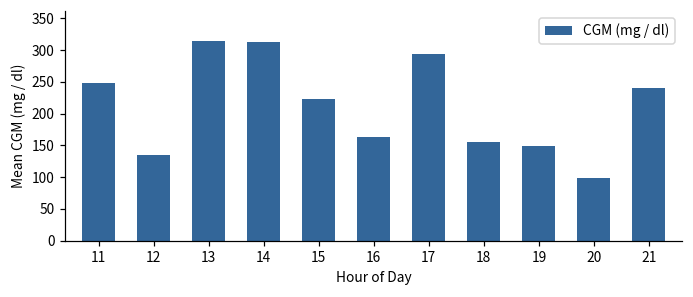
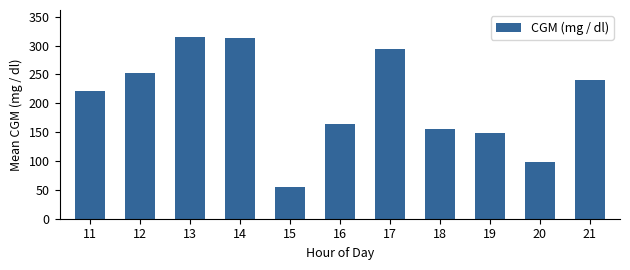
  {
-   "11": 250,
-   "12": 140,
+   "11": 220,
+   "12": 250,
    "13": 310,
    "14": 310,
-   "15": 220,
+   "15": 50,
    "16": 160,
    "17": 290,
    "18": 160,
    "19": 150,
    "20": 100,
    "21": 240
  }
